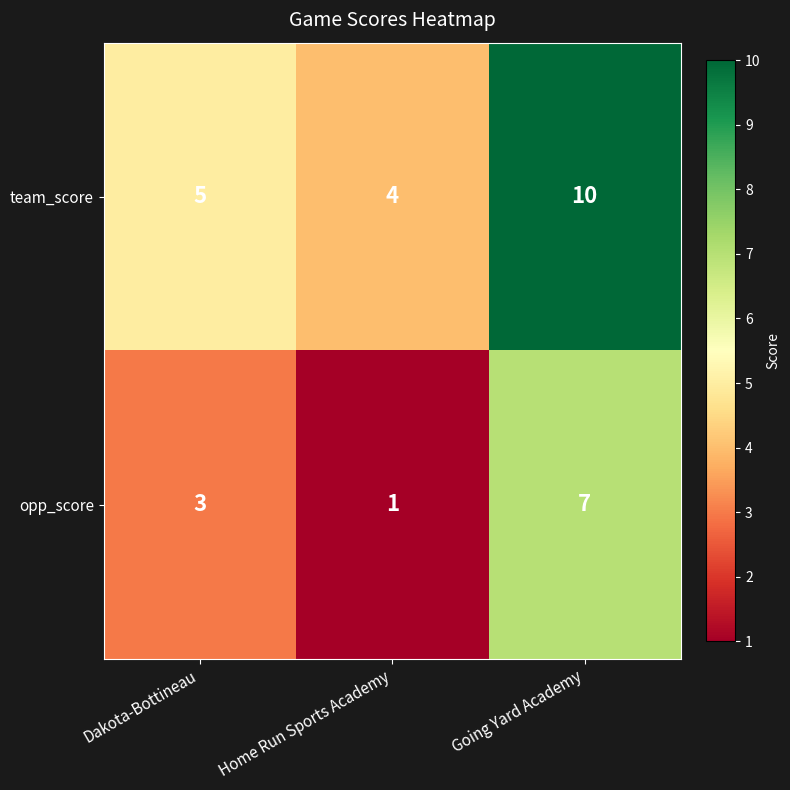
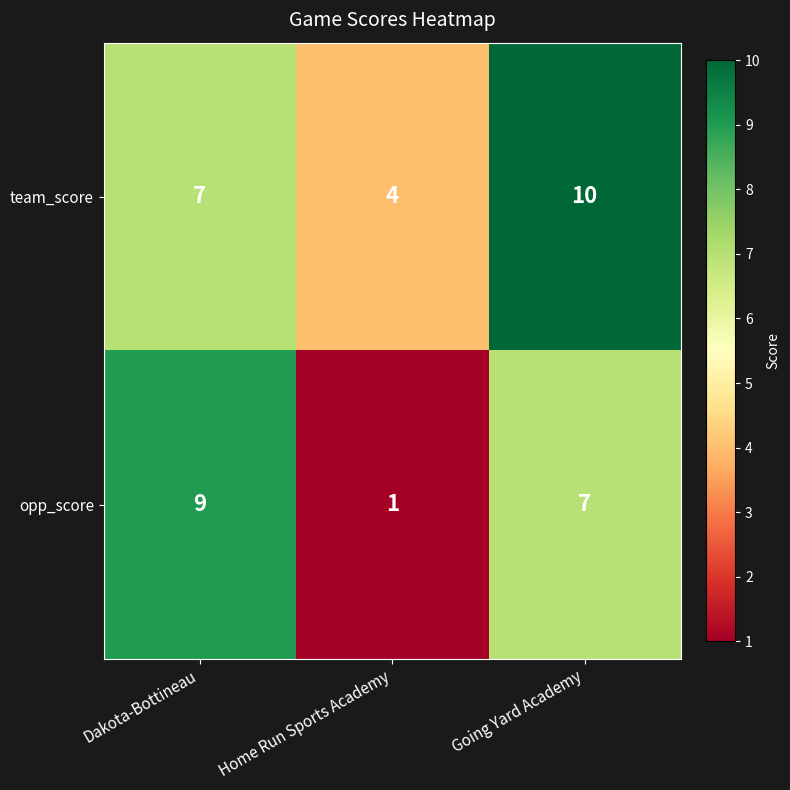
  {
    "team_score": {
-     "Dakota-Bottineau": 5,
+     "Dakota-Bottineau": 7,
      "Home Run Sports Academy": 4,
      "Going Yard Academy": 10
    },
    "opp_score": {
-     "Dakota-Bottineau": 3,
+     "Dakota-Bottineau": 9,
      "Home Run Sports Academy": 1,
      "Going Yard Academy": 7
    }
  }
